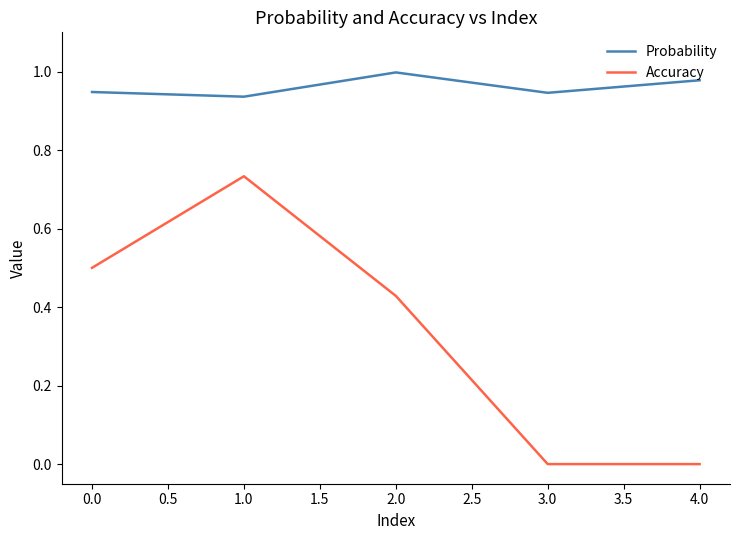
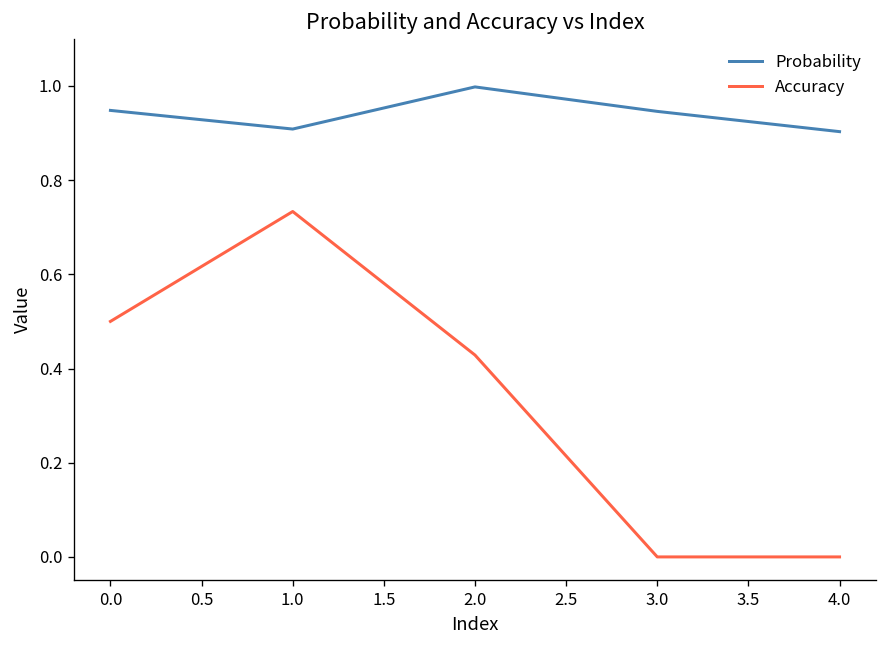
  {
    "Probability": {
      "0.0": 0.95,
-     "1.0": 0.94,
+     "1.0": 0.91,
      "2.0": 1.00,
      "3.0": 0.95,
-     "4.0": 0.98
+     "4.0": 0.90
    },
    "Accuracy": {
      "0.0": 0.50,
      "1.0": 0.73,
      "2.0": 0.43,
      "3.0": 0.00,
      "4.0": 0.00
    }
  }
